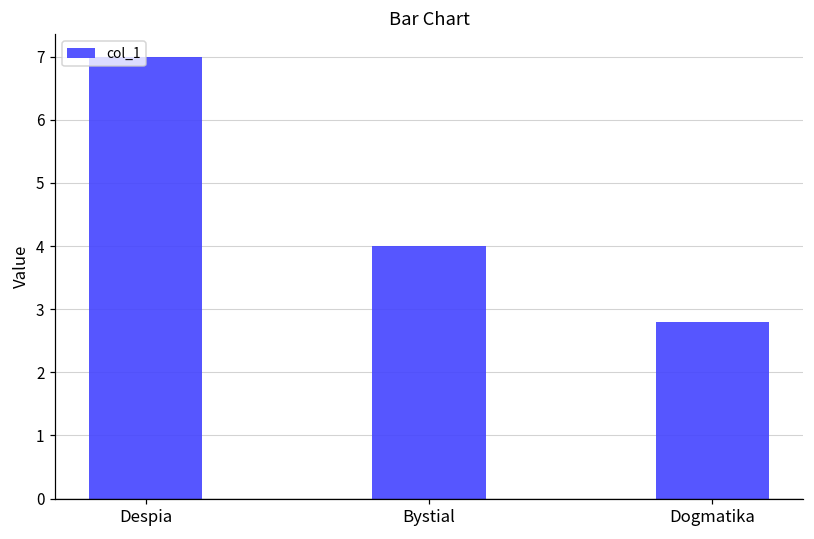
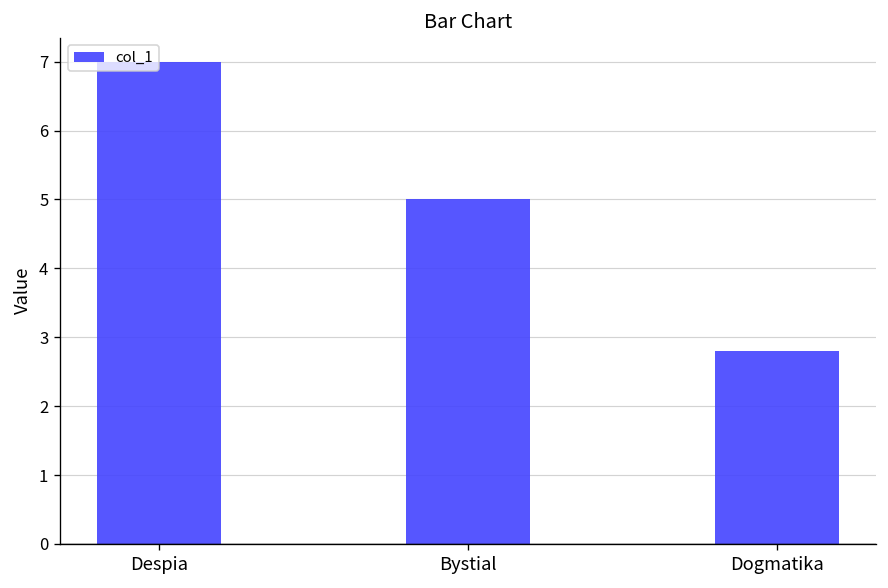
  {
-   "Bystial": 4,
+   "Bystial": 5,
    "Dogmatika": 2.8
  }
